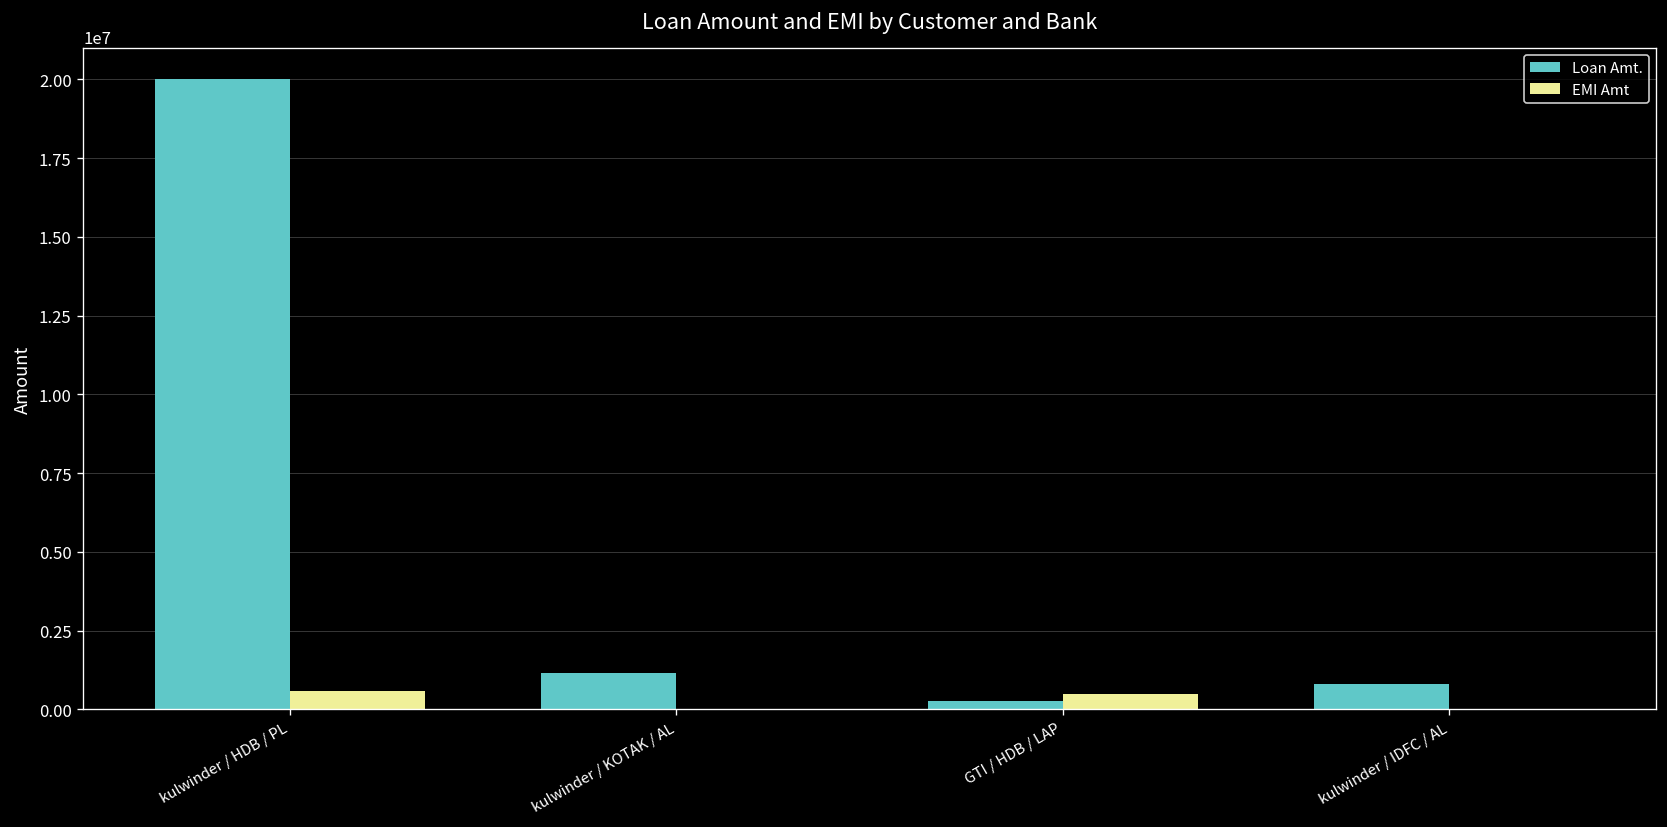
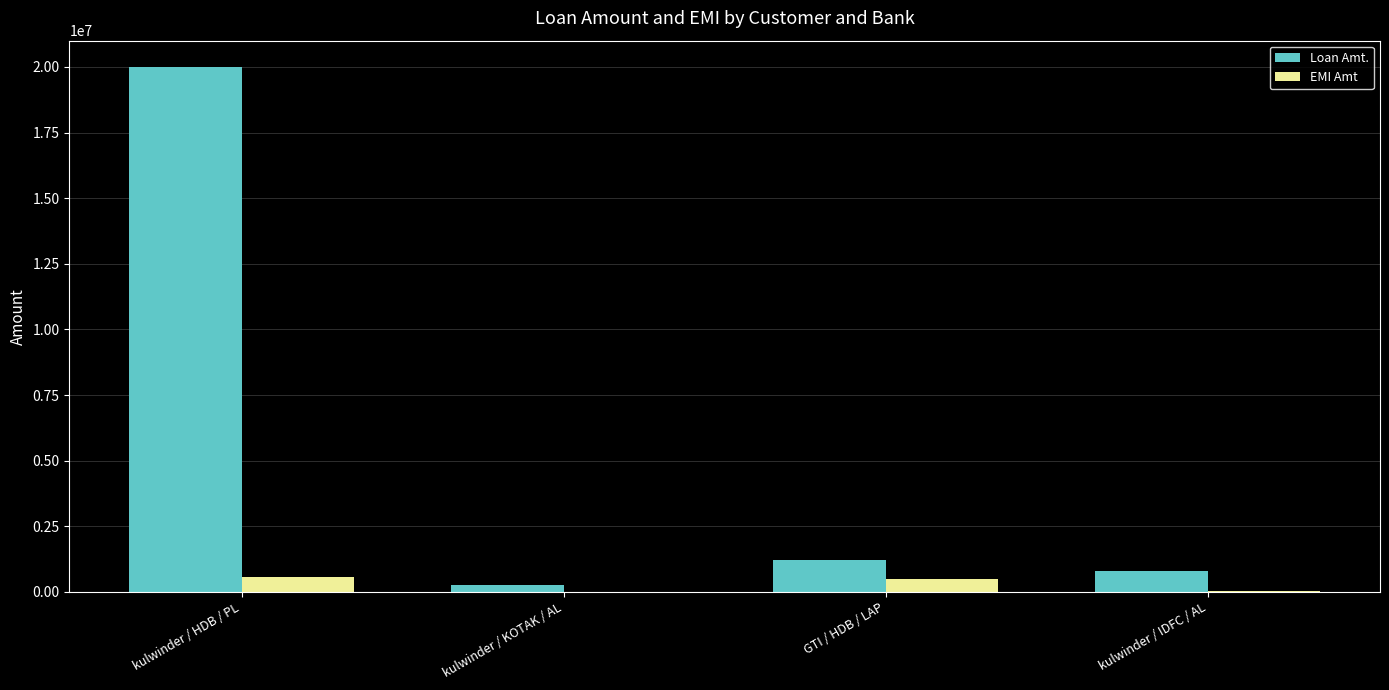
  {
    "Loan Amt.": {
      "kulwinder / HDB / PL": 20000000,
-     "kulwinder / KOTAK / AL": 1100000,
-     "GTI / HDB / LAP": 300000,
+     "kulwinder / KOTAK / AL": 300000,
+     "GTI / HDB / LAP": 1200000,
      "kulwinder / IDFC / AL": 800000
    },
    "EMI Amt": {
      "kulwinder / HDB / PL": 600000,
      "GTI / HDB / LAP": 500000
    }
  }
